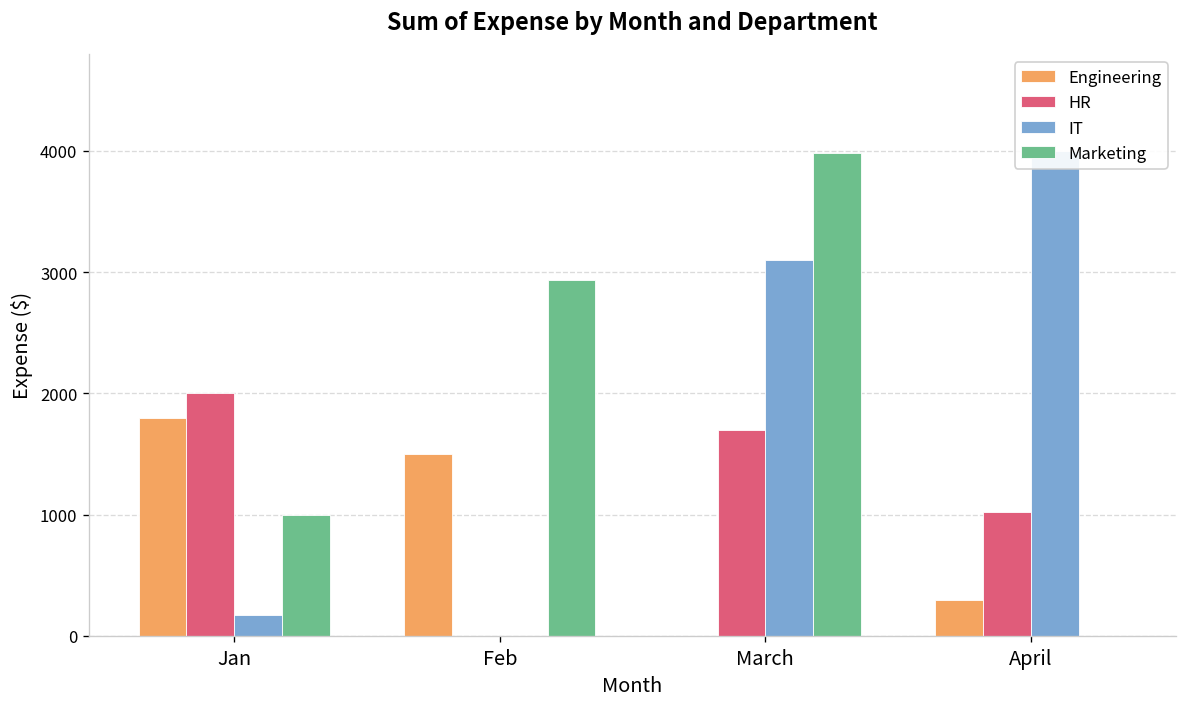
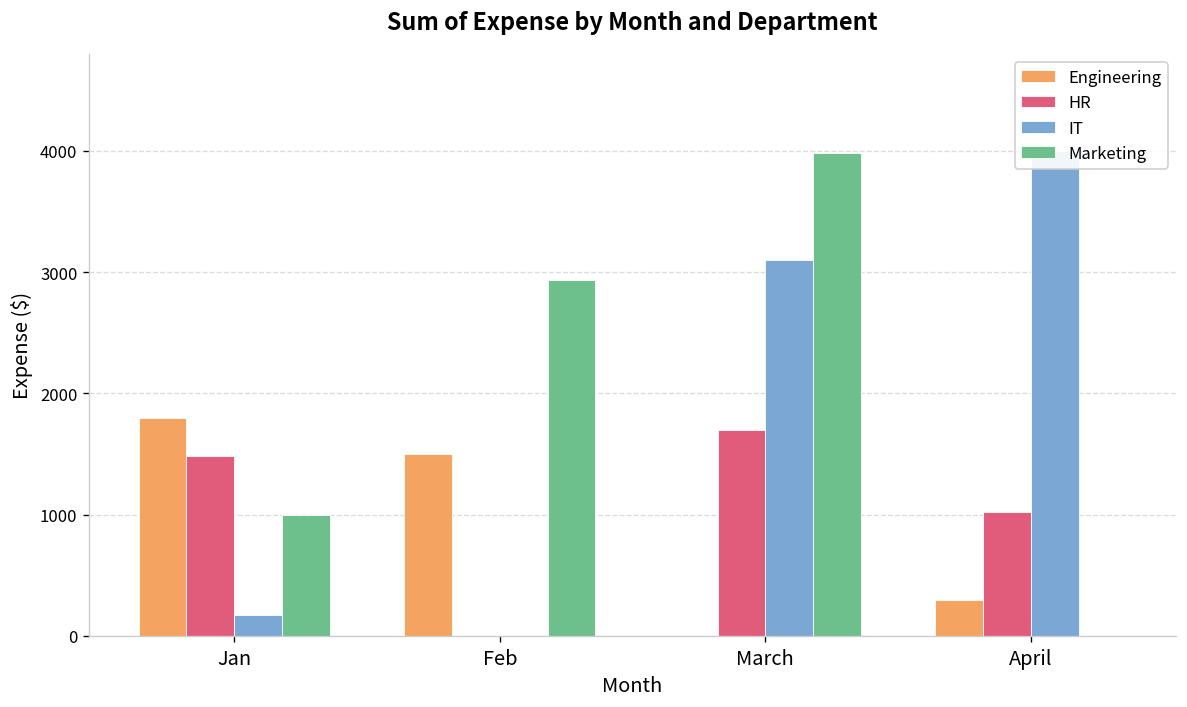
  {
    "Engineering": {
      "Jan": 1800,
      "Feb": 1500,
      "March": 0,
      "April": 300
    },
    "HR": {
-     "Jan": 2000,
+     "Jan": 1480,
      "Feb": 0,
      "March": 1700,
      "April": 1020
    },
    "IT": {
      "Jan": 170,
      "Feb": 0,
      "March": 3100
    },
    "Marketing": {
      "Jan": 1000,
      "Feb": 2940,
      "March": 3980,
      "April": 0
    }
  }
